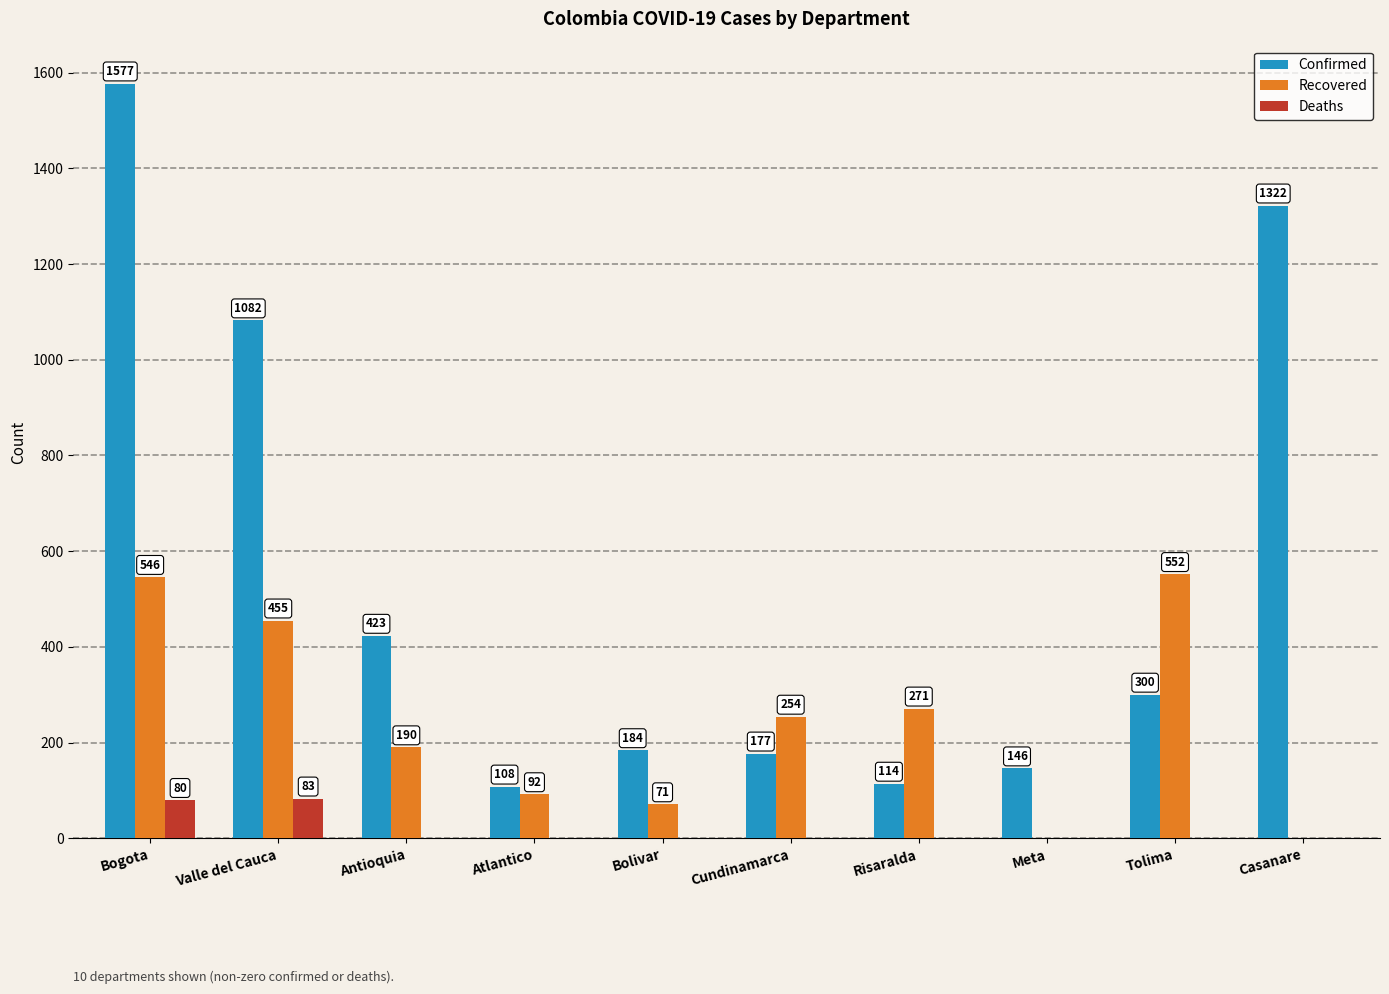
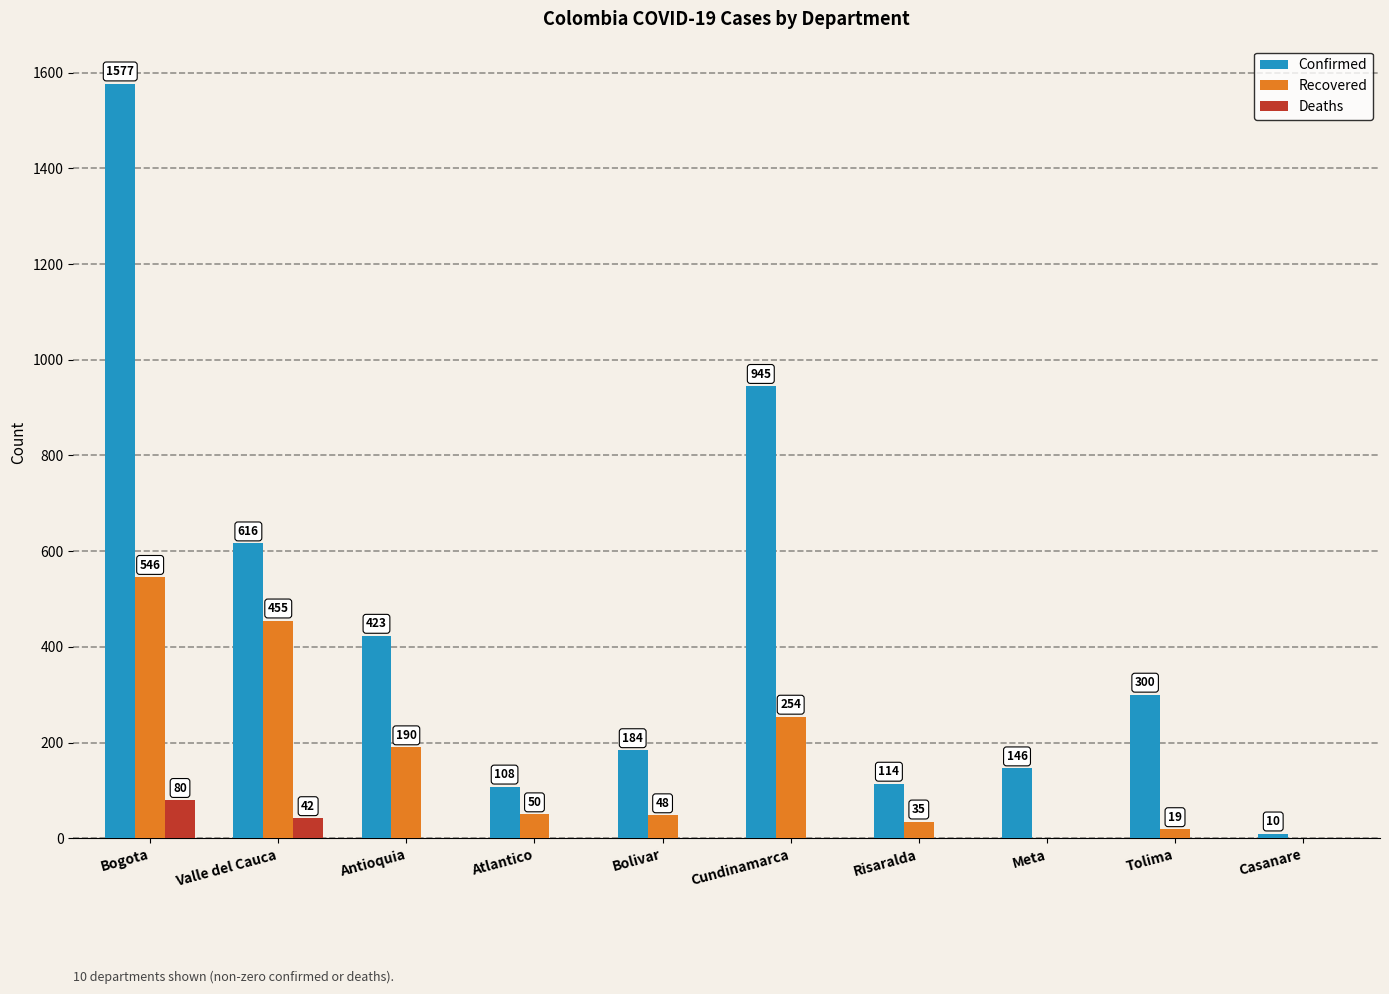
  {
    "Confirmed": {
-     "Valle del Cauca": 1082,
-     "Cundinamarca": 177,
-     "Casanare": 1322
+     "Valle del Cauca": 616,
+     "Cundinamarca": 945,
+     "Casanare": 10
    },
    "Recovered": {
-     "Atlantico": 92,
-     "Bolivar": 71,
-     "Risaralda": 271,
-     "Tolima": 552
+     "Atlantico": 50,
+     "Bolivar": 48,
+     "Risaralda": 35,
+     "Tolima": 19
    },
    "Deaths": {
-     "Valle del Cauca": 83
+     "Valle del Cauca": 42
    }
  }
